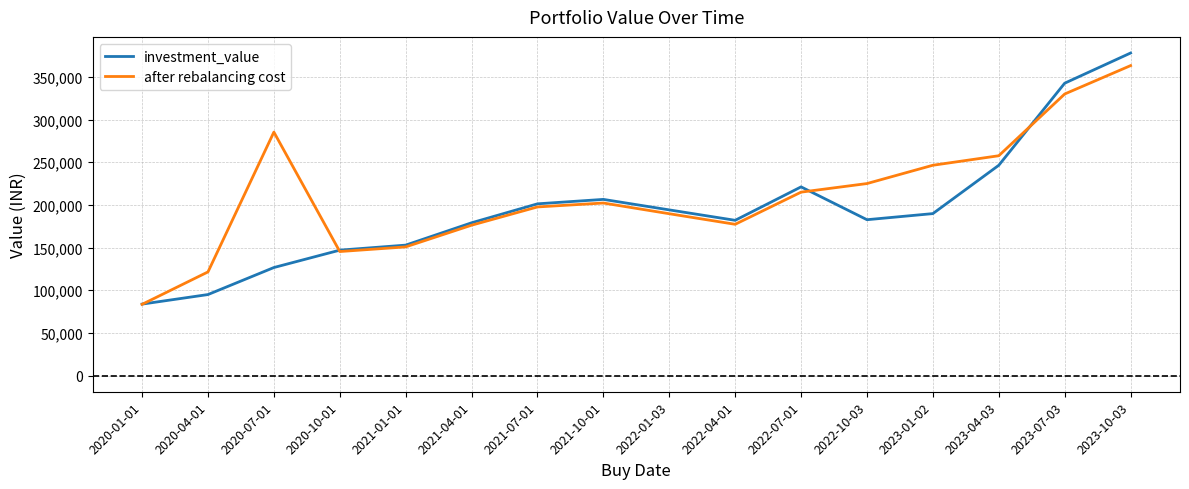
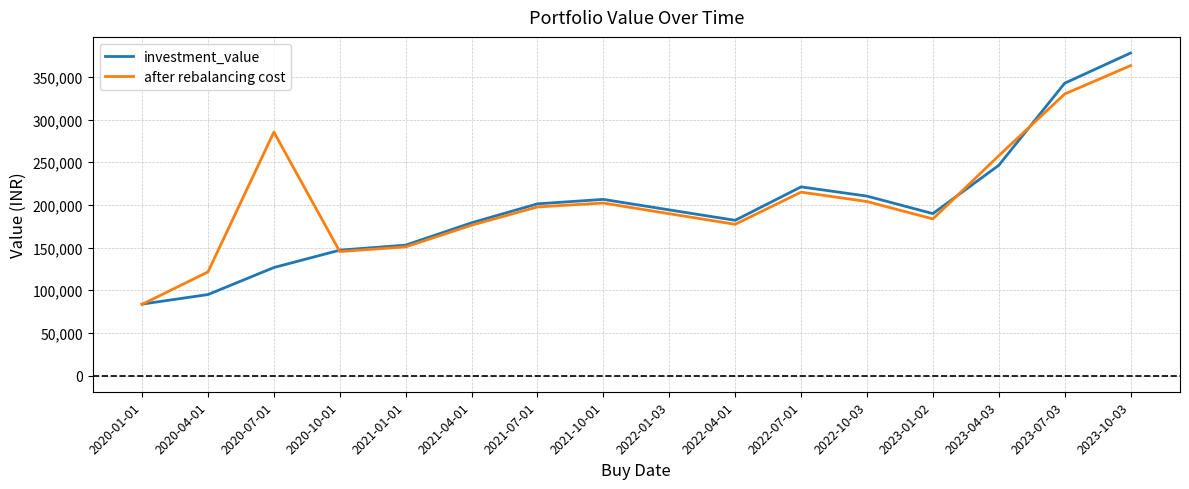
  {
    "investment_value": {
      "2020-04-01": "90,000",
      "2020-07-01": "130,000",
      "2021-07-01": "200,000",
      "2021-10-01": "210,000",
      "2022-01-03": "190,000",
      "2022-04-01": "180,000",
      "2022-07-01": "220,000",
-     "2022-10-03": "180,000",
+     "2022-10-03": "210,000",
      "2023-01-02": "190,000",
      "2023-04-03": "250,000",
      "2023-07-03": "340,000",
      "2023-10-03": "380,000"
    },
    "after rebalancing cost": {
      "2020-04-01": "120,000",
      "2020-07-01": "290,000",
      "2021-07-01": "200,000",
      "2021-10-01": "200,000",
      "2022-01-03": "190,000",
      "2022-04-01": "180,000",
      "2022-07-01": "210,000",
-     "2022-10-03": "220,000",
-     "2023-01-02": "250,000",
+     "2022-10-03": "200,000",
+     "2023-01-02": "180,000",
      "2023-04-03": "260,000",
      "2023-07-03": "330,000",
      "2023-10-03": "360,000"
    }
  }
